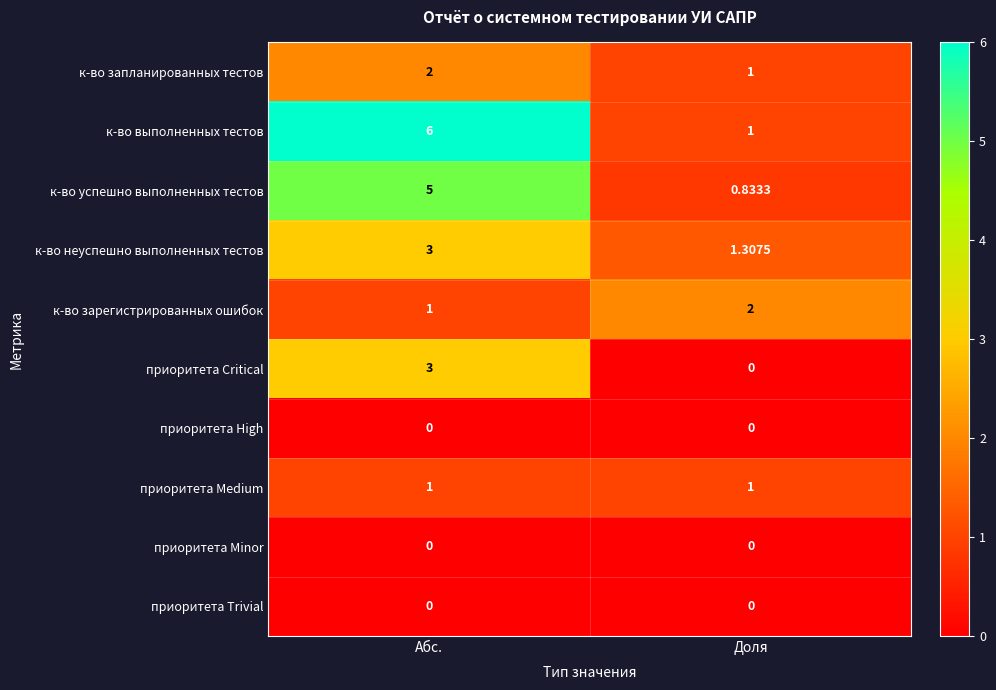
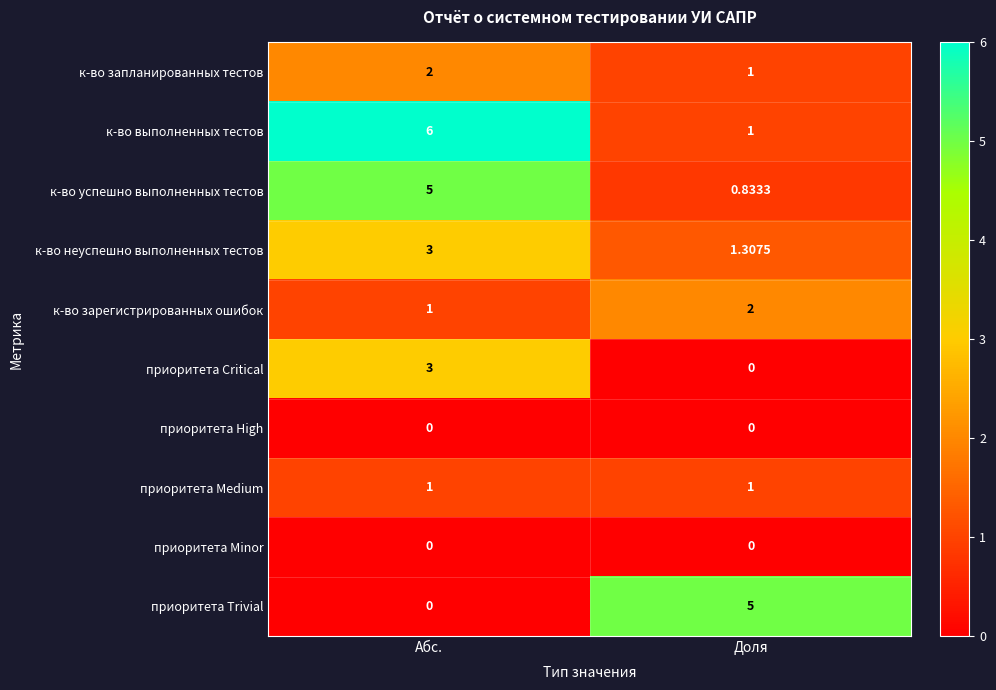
  {
    "к-во запланированных тестов": {
      "Абс.": 2,
      "Доля": 1
    },
    "к-во выполненных тестов": {
      "Абс.": 6,
      "Доля": 1
    },
    "к-во успешно выполненных тестов": {
      "Абс.": 5,
      "Доля": 0.8333
    },
    "к-во неуспешно выполненных тестов": {
      "Абс.": 3,
      "Доля": 1.3075
    },
    "к-во зарегистрированных ошибок": {
      "Абс.": 1,
      "Доля": 2
    },
    "приоритета Critical": {
      "Абс.": 3,
      "Доля": 0
    },
    "приоритета High": {
      "Абс.": 0,
      "Доля": 0
    },
    "приоритета Medium": {
      "Абс.": 1,
      "Доля": 1
    },
    "приоритета Minor": {
      "Абс.": 0,
      "Доля": 0
    },
    "приоритета Trivial": {
      "Абс.": 0,
-     "Доля": 0
+     "Доля": 5
    }
  }
